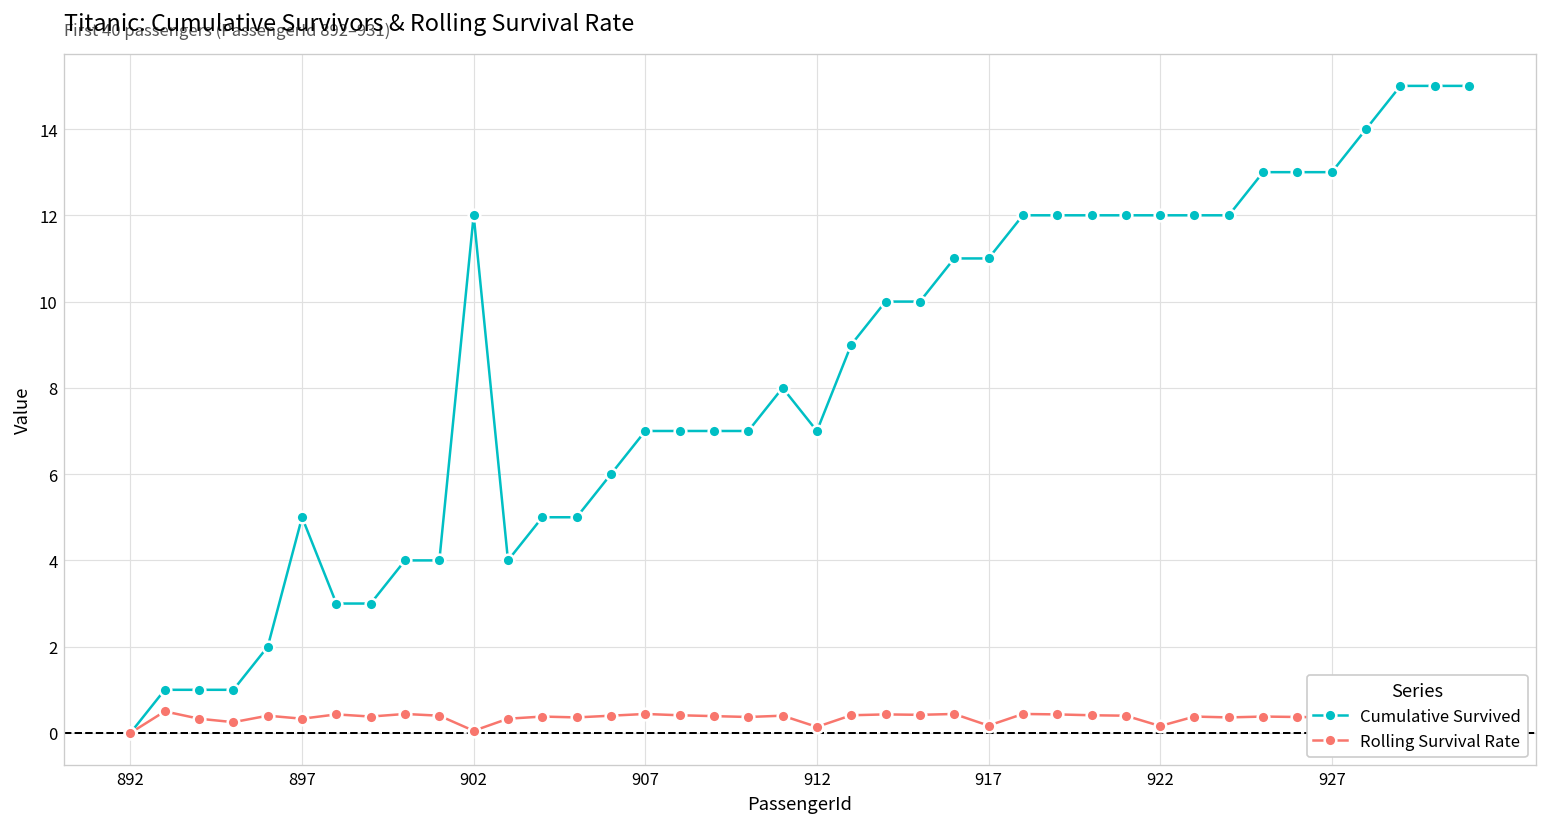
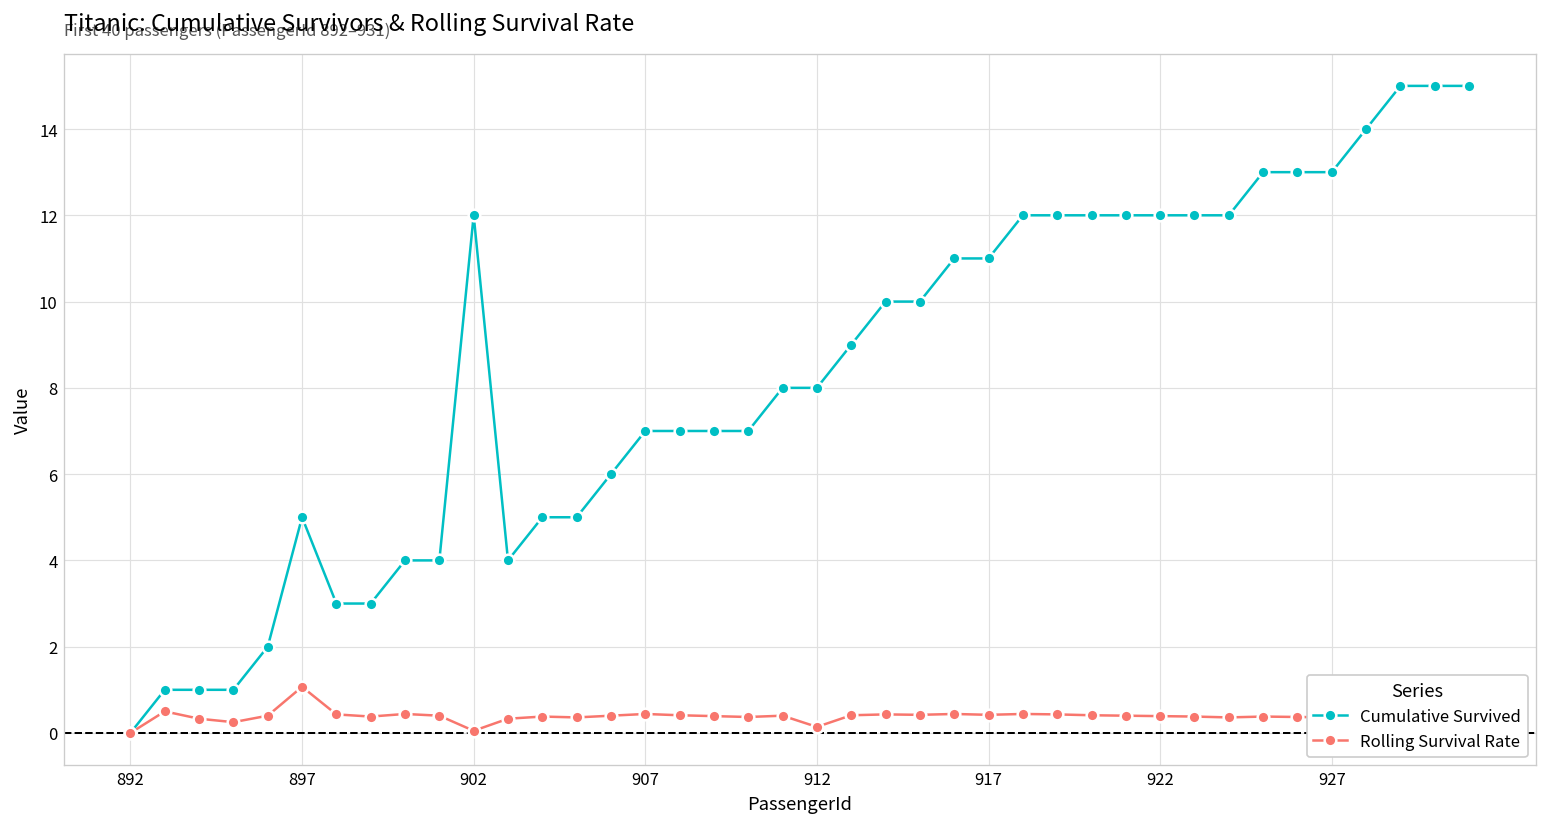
  {
    "Cumulative Survived": {
      "897": 5,
      "902": 12,
      "907": 7,
-     "912": 7,
+     "912": 8,
      "917": 11,
      "922": 12,
      "927": 13
    },
    "Rolling Survival Rate": {
-     "897": 0.3,
+     "897": 1.1,
      "902": 0.1,
      "907": 0.4,
      "912": 0.1,
-     "917": 0.2,
-     "922": 0.2
+     "917": 0.4,
+     "922": 0.4
    }
  }
